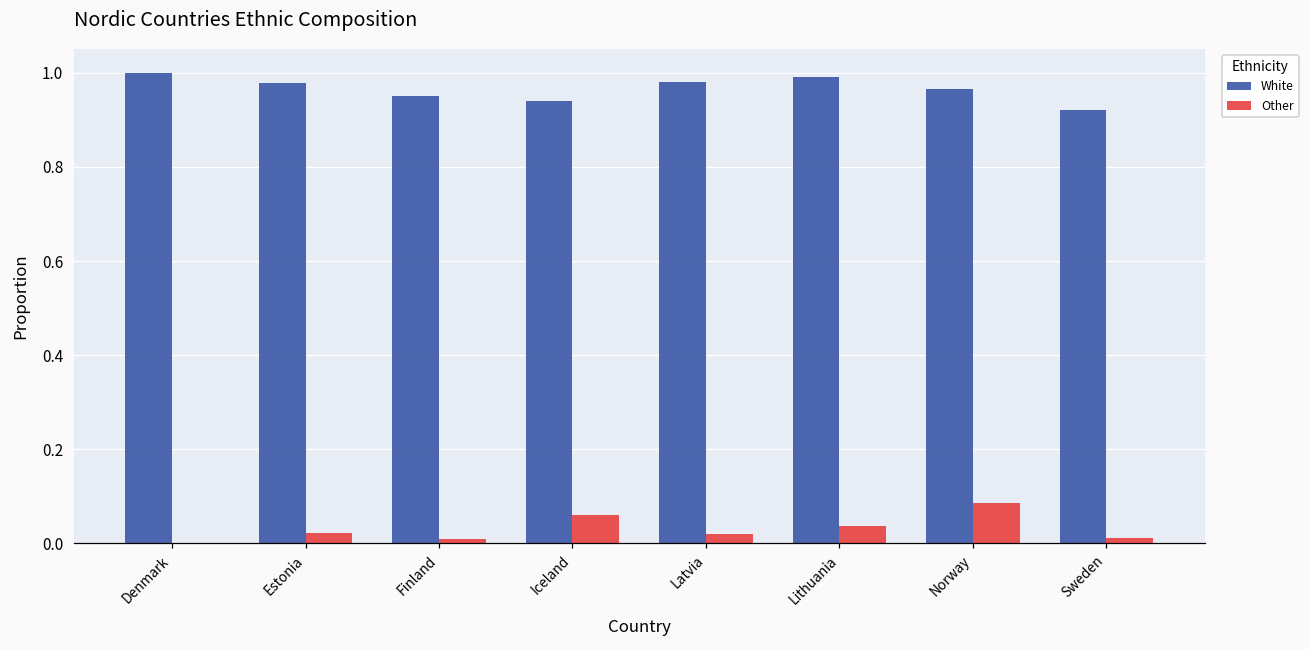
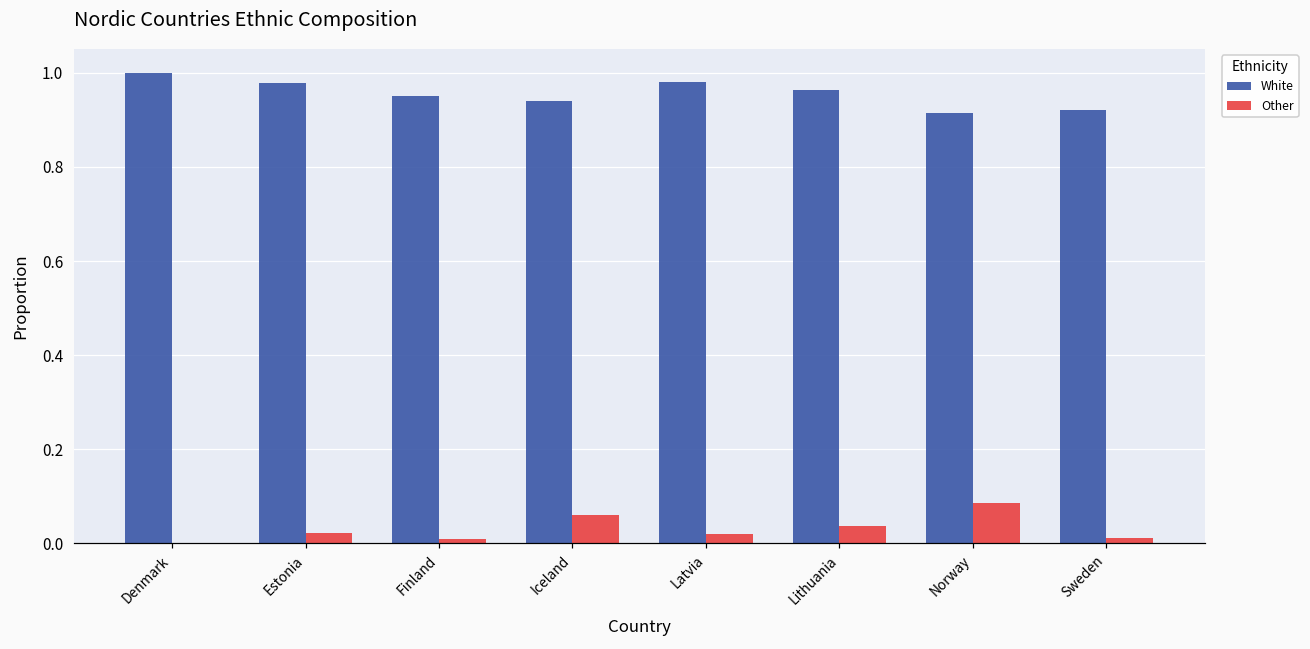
  {
    "White": {
      "Denmark": 1.00,
      "Estonia": 0.98,
      "Finland": 0.95,
      "Iceland": 0.94,
      "Latvia": 0.98,
-     "Lithuania": 0.99,
-     "Norway": 0.97,
+     "Lithuania": 0.96,
+     "Norway": 0.92,
      "Sweden": 0.92
    },
    "Other": {
      "Denmark": 0.00,
      "Estonia": 0.02,
      "Finland": 0.01,
      "Iceland": 0.06,
      "Latvia": 0.02,
      "Lithuania": 0.04,
      "Norway": 0.09,
      "Sweden": 0.01
    }
  }
